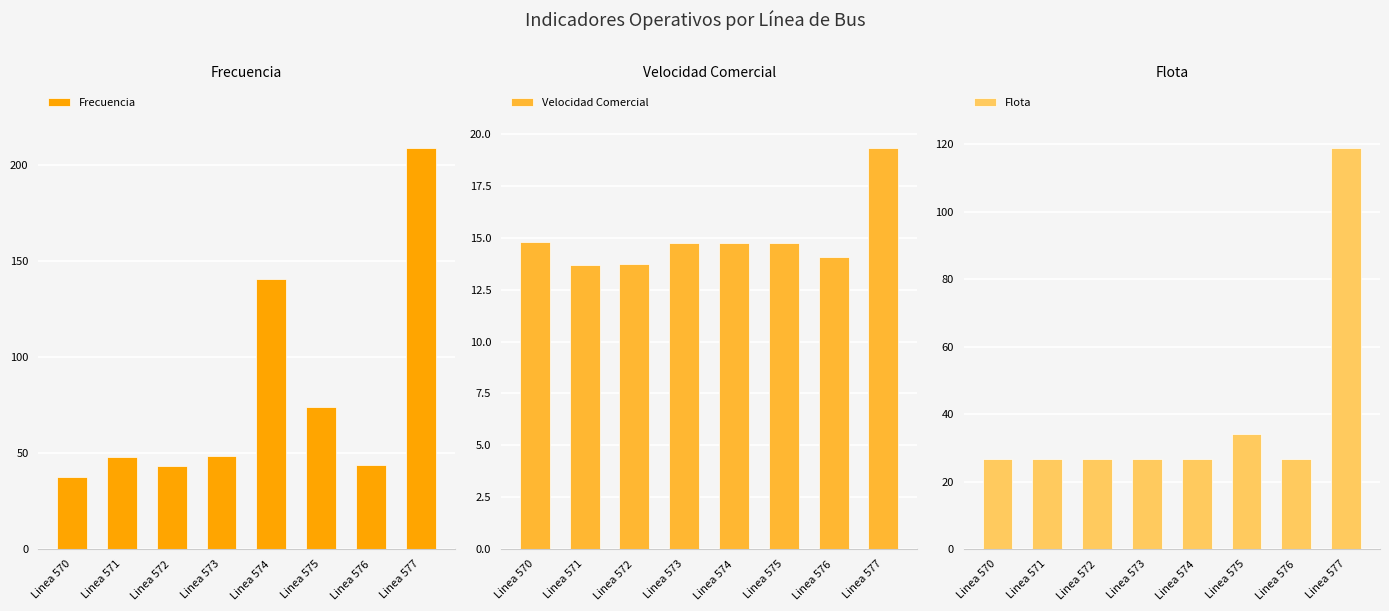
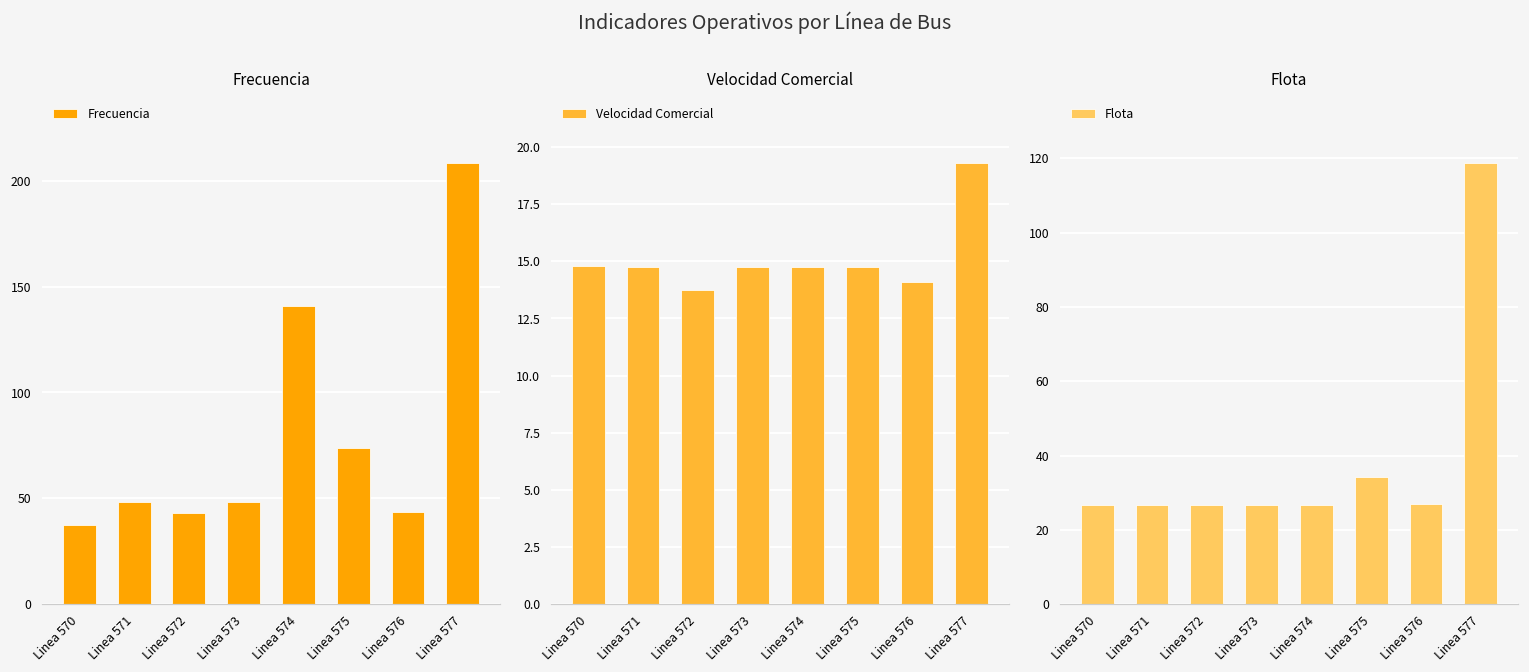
  {
    "Frecuencia": {
      "Linea 570": 38,
      "Linea 571": 48,
      "Linea 572": 43,
      "Linea 573": 48,
      "Linea 574": 141,
      "Linea 575": 74,
      "Linea 576": 44,
      "Linea 577": 208
    },
    "Velocidad Comercial": {
      "Linea 570": 14.8,
-     "Linea 571": 13.7,
+     "Linea 571": 14.8,
      "Linea 572": 13.7,
      "Linea 573": 14.8,
      "Linea 574": 14.8,
      "Linea 575": 14.8,
      "Linea 576": 14.1,
      "Linea 577": 19.3
    },
    "Flota": {
      "Linea 570": 27,
      "Linea 571": 27,
      "Linea 572": 27,
      "Linea 573": 27,
      "Linea 574": 27,
      "Linea 575": 34,
      "Linea 576": 27,
      "Linea 577": 119
    }
  }
